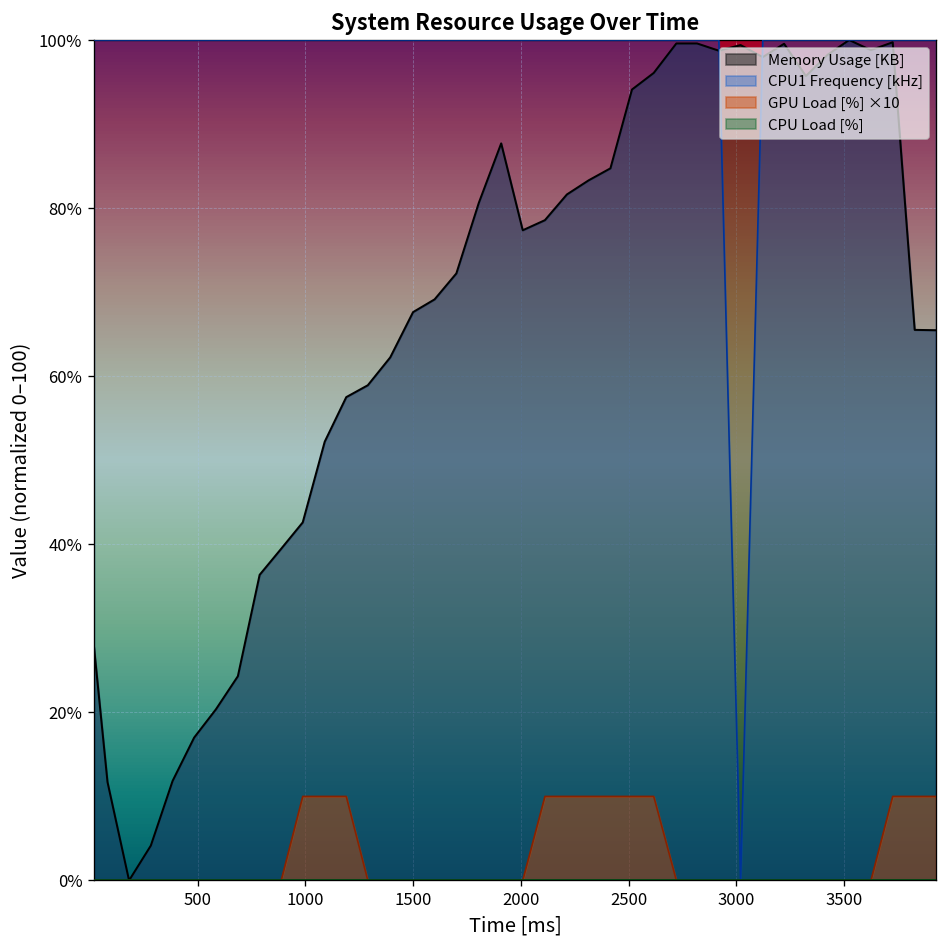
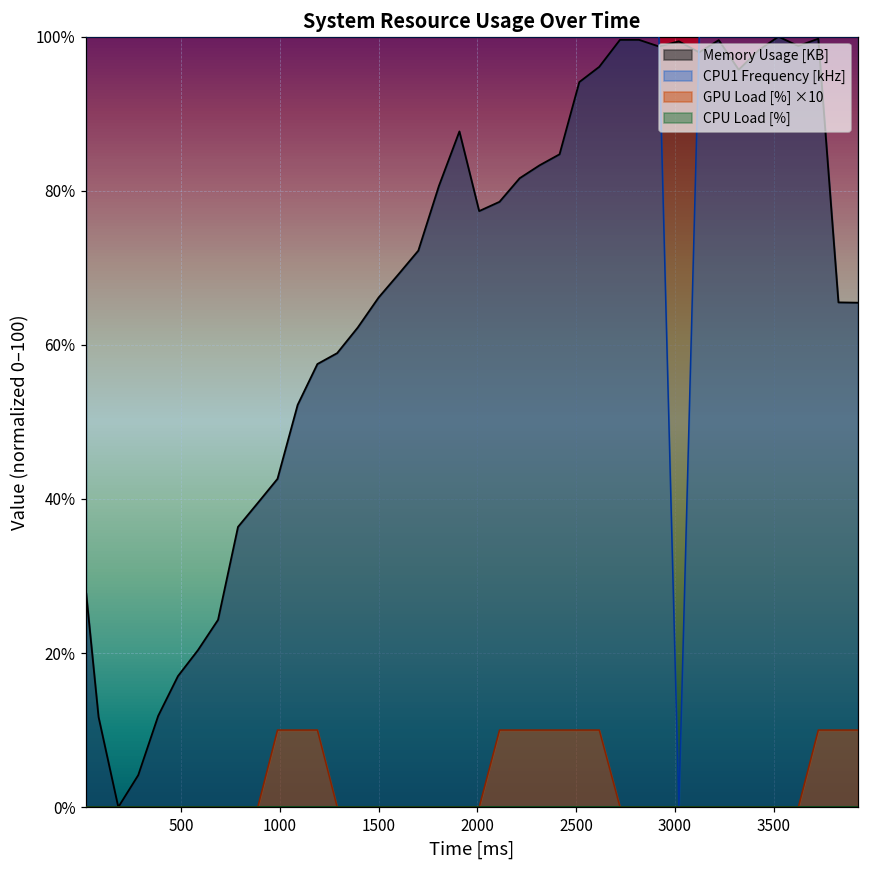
  {
    "Memory Usage [KB]": {
-     "1500": "68%"
+     "1500": "66%"
    },
    "CPU1 Frequency [kHz]": {
      "1500": "100%"
    }
  }
